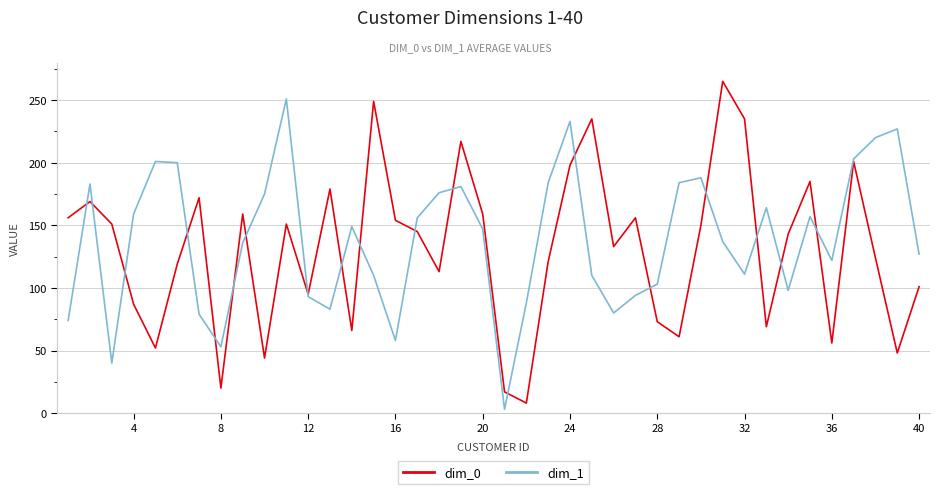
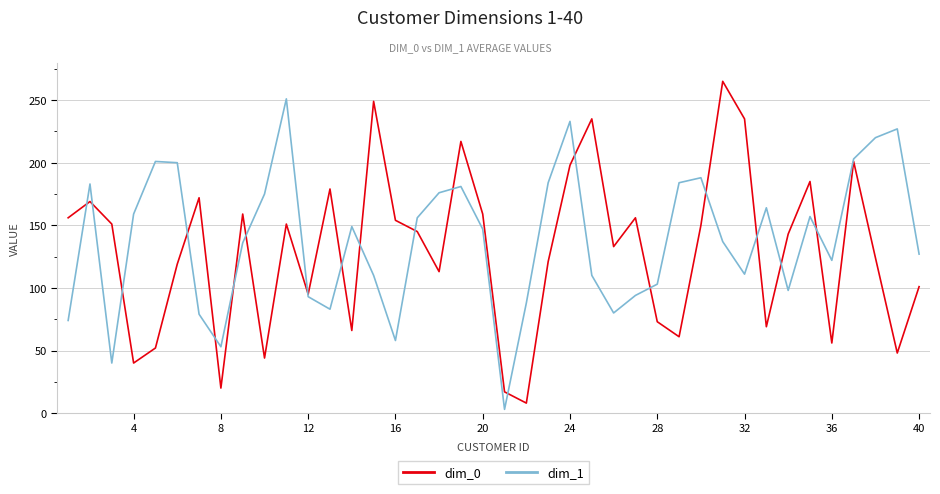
  {
    "dim_0": {
-     "4": 87,
+     "4": 40,
      "8": 20,
      "16": 154,
      "20": 159,
      "24": 198,
      "28": 73,
      "32": 235,
      "36": 56,
      "40": 101
    },
    "dim_1": {
      "4": 159,
      "8": 53,
      "16": 58,
      "20": 147,
      "24": 233,
      "28": 103,
      "32": 111,
      "36": 122,
      "40": 127
    }
  }
